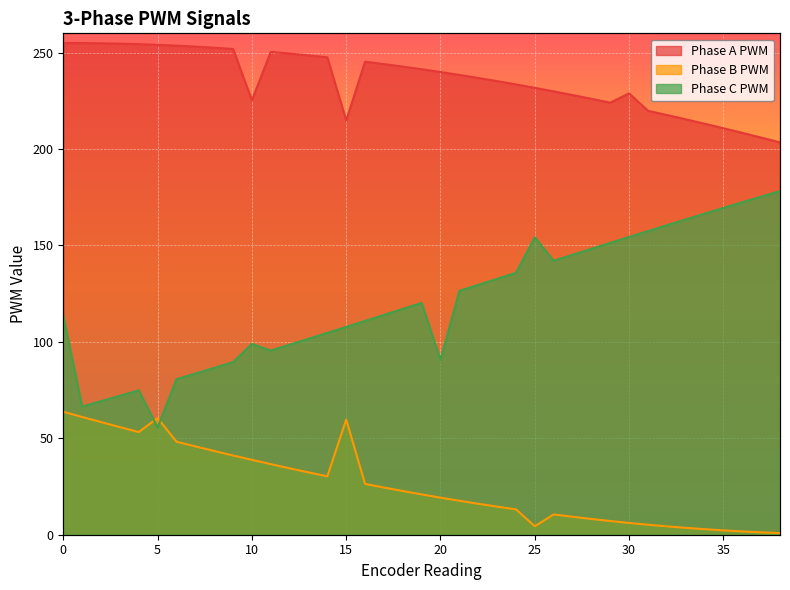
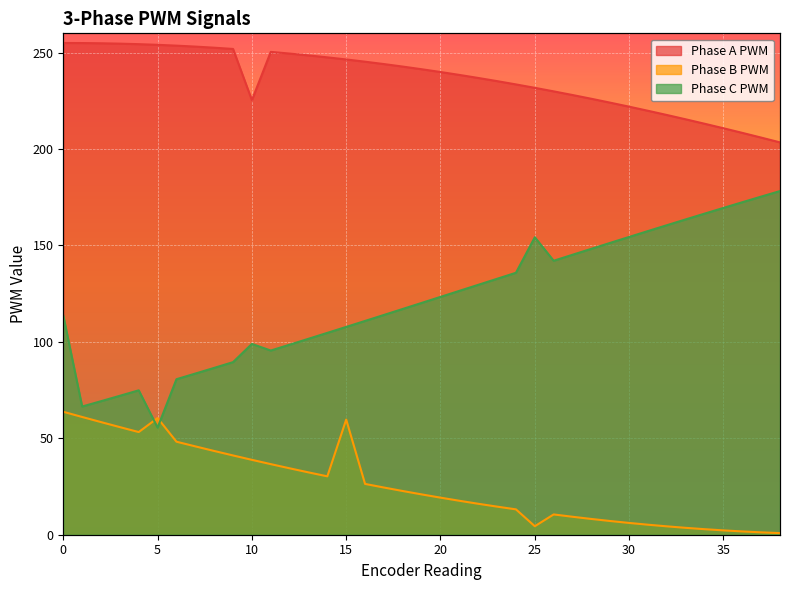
  {
    "Phase A PWM": {
      "0": 255,
      "5": 254,
      "10": 225,
-     "15": 215,
+     "15": 246,
      "20": 240,
      "25": 232,
-     "30": 229,
+     "30": 222,
      "35": 211
    },
    "Phase B PWM": {
      "0": 64,
      "5": 61,
      "10": 39,
      "15": 60,
      "20": 19,
      "25": 4,
      "30": 6,
      "35": 2
    },
    "Phase C PWM": {
      "0": 114,
      "5": 56,
      "10": 99,
      "15": 108,
-     "20": 91,
+     "20": 123,
      "25": 154,
      "30": 154,
      "35": 169
    }
  }
